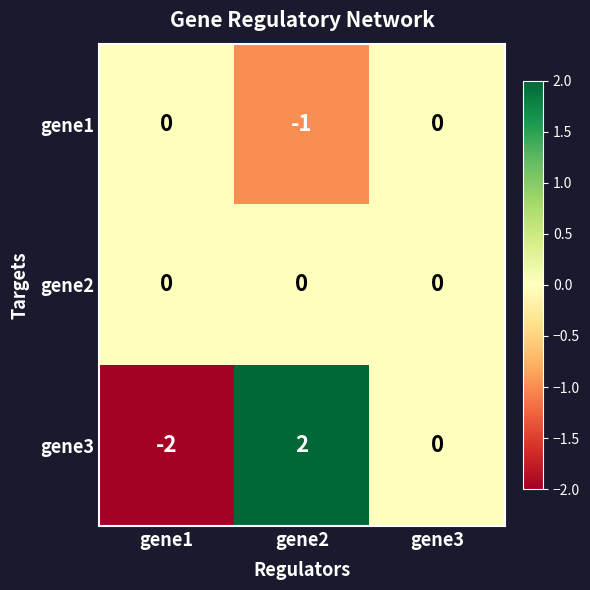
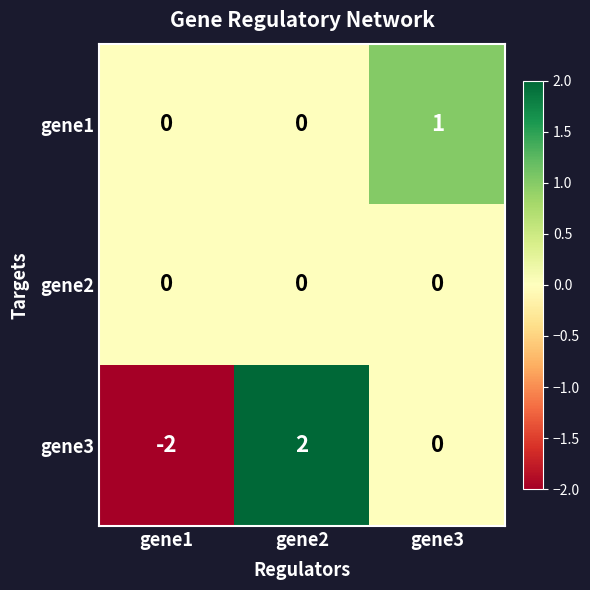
  {
    "gene1": {
      "gene1": 0,
-     "gene2": -1,
-     "gene3": 0
+     "gene2": 0,
+     "gene3": 1
    },
    "gene2": {
      "gene1": 0,
      "gene2": 0,
      "gene3": 0
    },
    "gene3": {
      "gene1": -2,
      "gene2": 2,
      "gene3": 0
    }
  }
